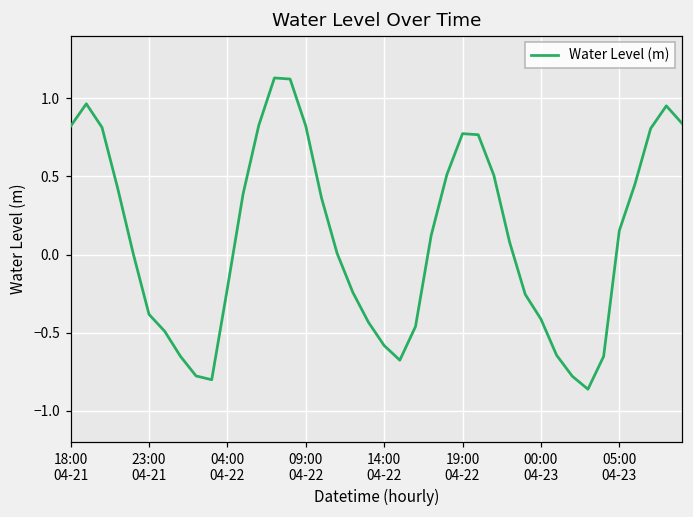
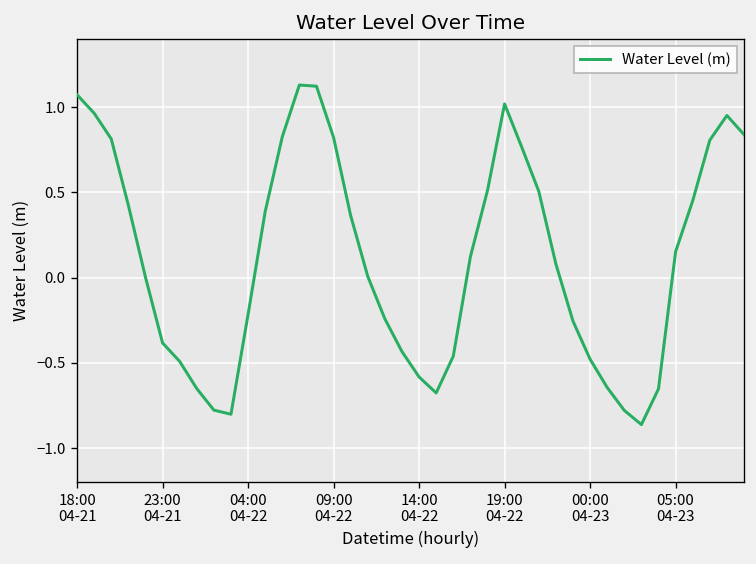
  {
-   "18:00 04-21": 0.82,
+   "18:00 04-21": 1.07,
    "23:00 04-21": -0.38,
    "04:00 04-22": -0.22,
    "09:00 04-22": 0.82,
    "14:00 04-22": -0.58,
-   "19:00 04-22": 0.77,
-   "00:00 04-23": -0.41,
+   "19:00 04-22": 1.02,
+   "00:00 04-23": -0.48,
    "05:00 04-23": 0.15
  }
